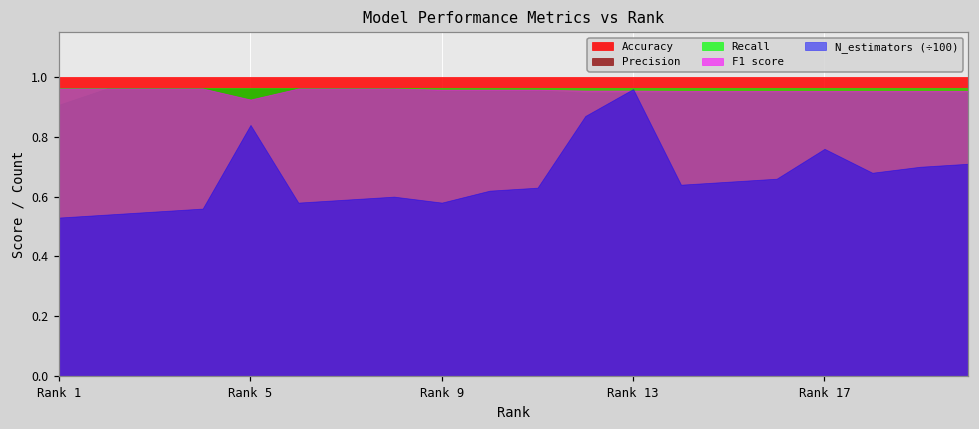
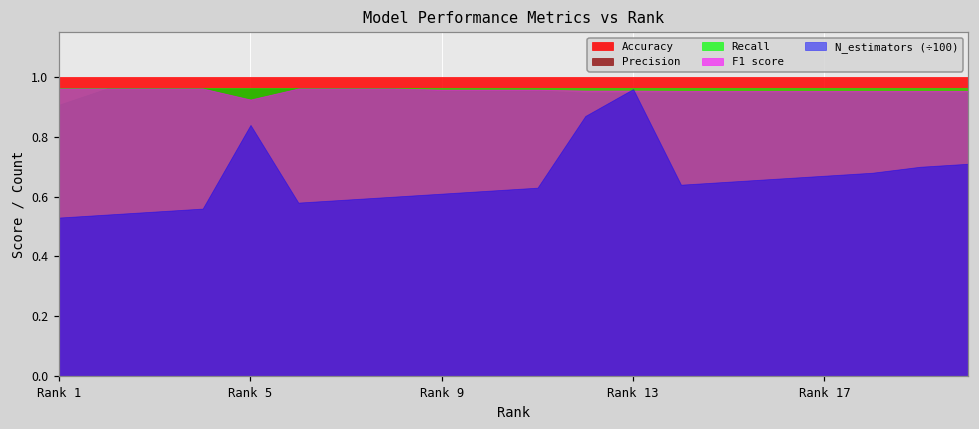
  {
    "Accuracy": {
      "Rank 1": 1.00,
      "Rank 5": 1.00,
      "Rank 9": 1.00,
      "Rank 13": 1.00,
      "Rank 17": 1.00
    },
    "Precision": {
      "Rank 1": 0.91
    },
    "F1 score": {
      "Rank 5": 0.93
    },
    "N_estimators (÷100)": {
      "Rank 1": 0.53,
      "Rank 5": 0.84,
-     "Rank 9": 0.58,
-     "Rank 17": 0.76
+     "Rank 9": 0.61,
+     "Rank 17": 0.67
    }
  }
